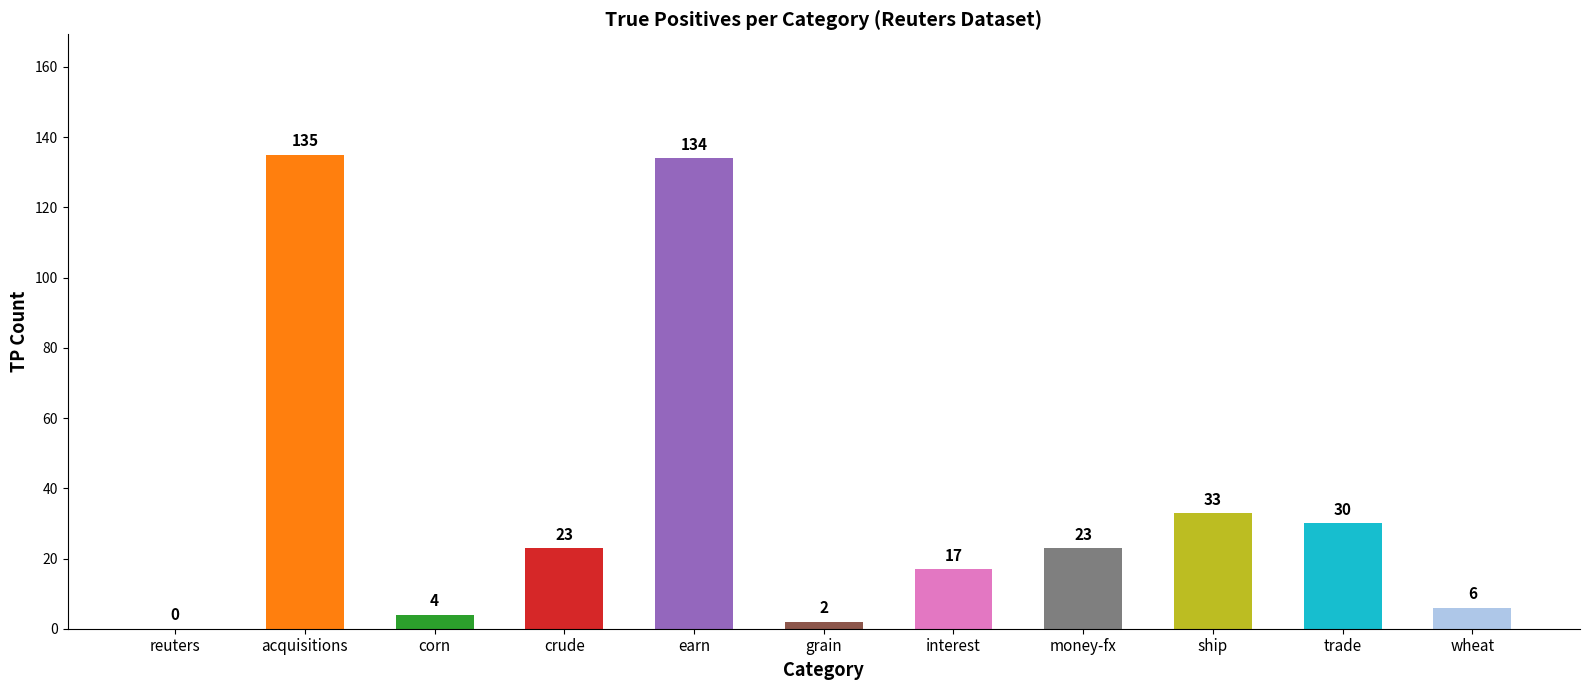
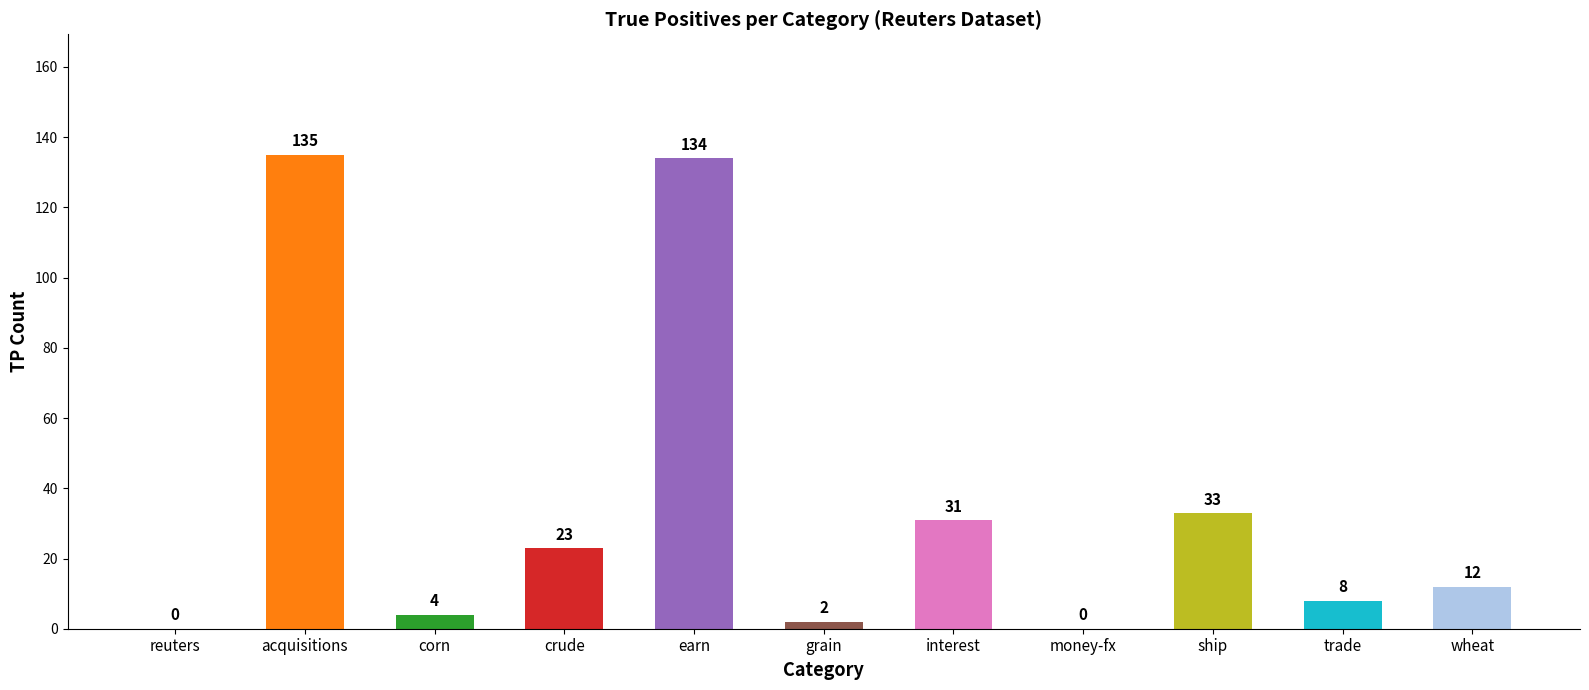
  {
    "reuters": 0,
    "acquisitions": 135,
    "corn": 4,
    "crude": 23,
    "earn": 134,
    "grain": 2,
-   "interest": 17,
-   "money-fx": 23,
+   "interest": 31,
+   "money-fx": 0,
    "ship": 33,
-   "trade": 30,
-   "wheat": 6
+   "trade": 8,
+   "wheat": 12
  }
